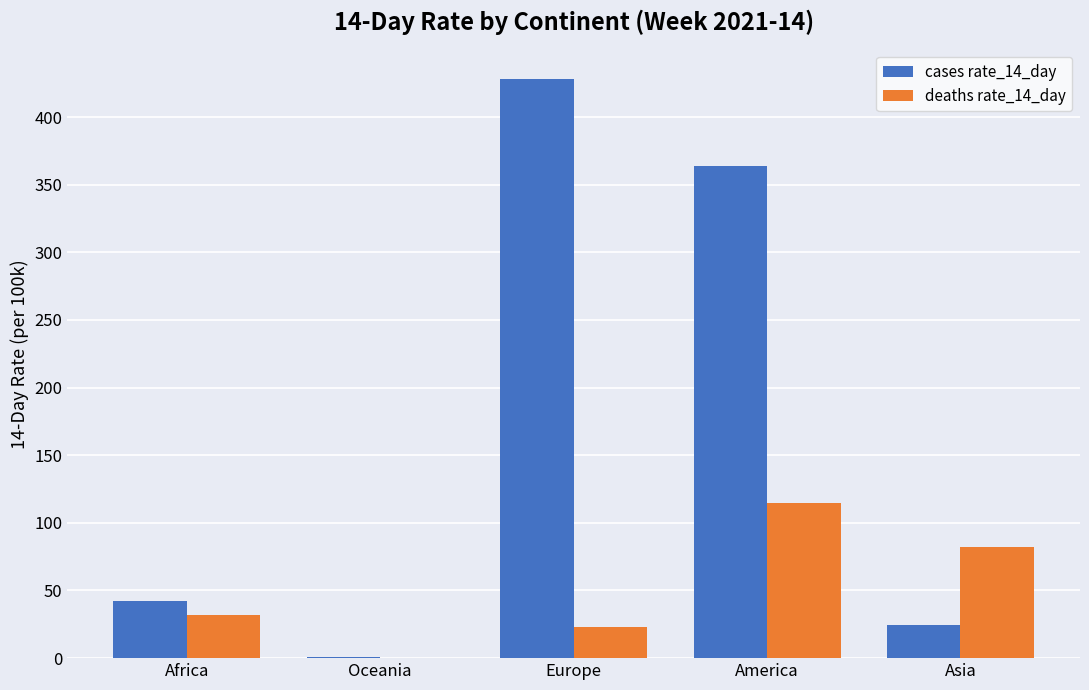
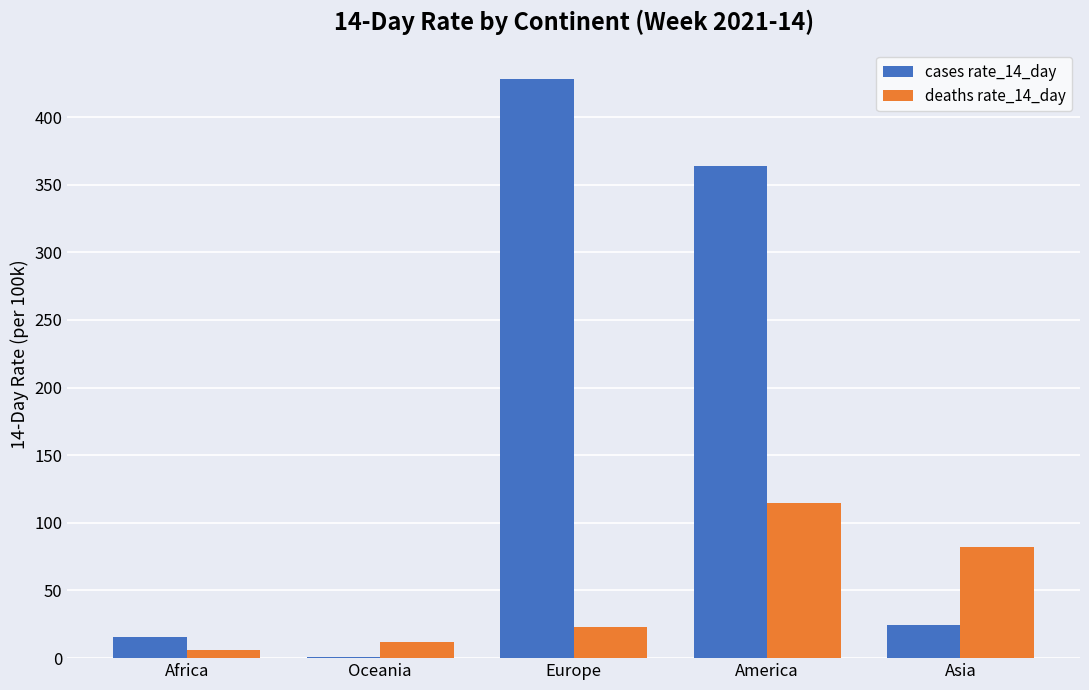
  {
    "cases rate_14_day": {
-     "Africa": 42,
+     "Africa": 15,
      "Europe": 428,
      "America": 364,
      "Asia": 24
    },
    "deaths rate_14_day": {
-     "Africa": 32,
-     "Oceania": 0,
+     "Africa": 6,
+     "Oceania": 12,
      "Europe": 23,
      "America": 115,
      "Asia": 82
    }
  }
